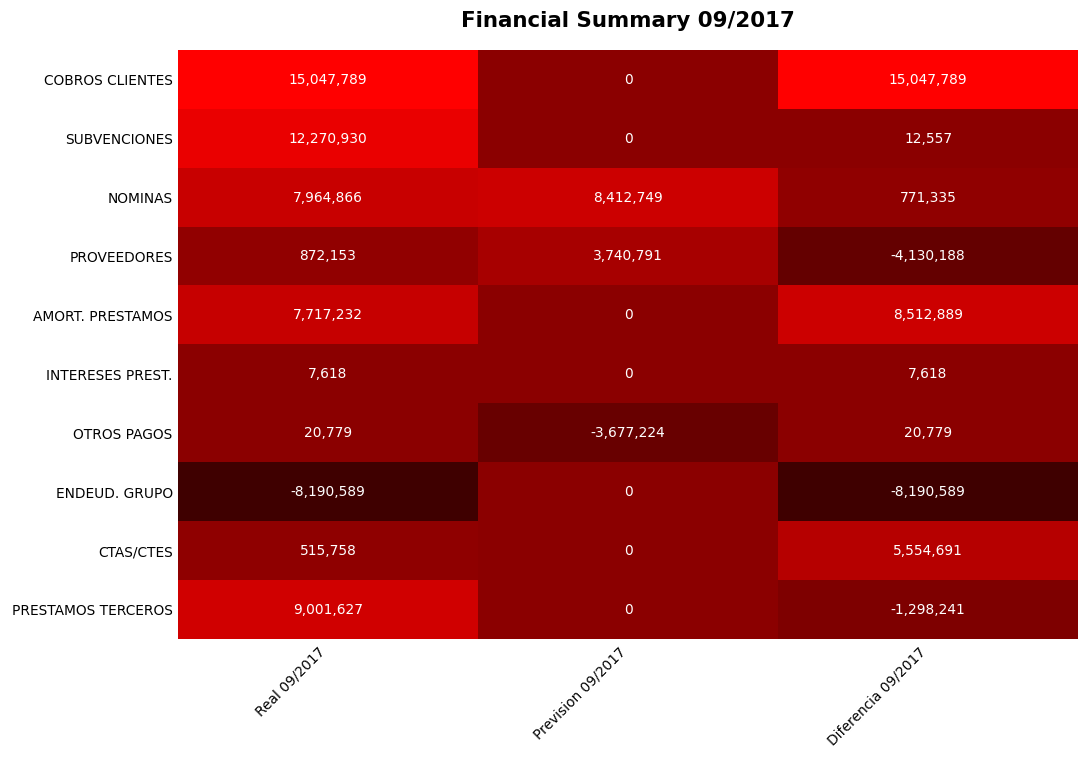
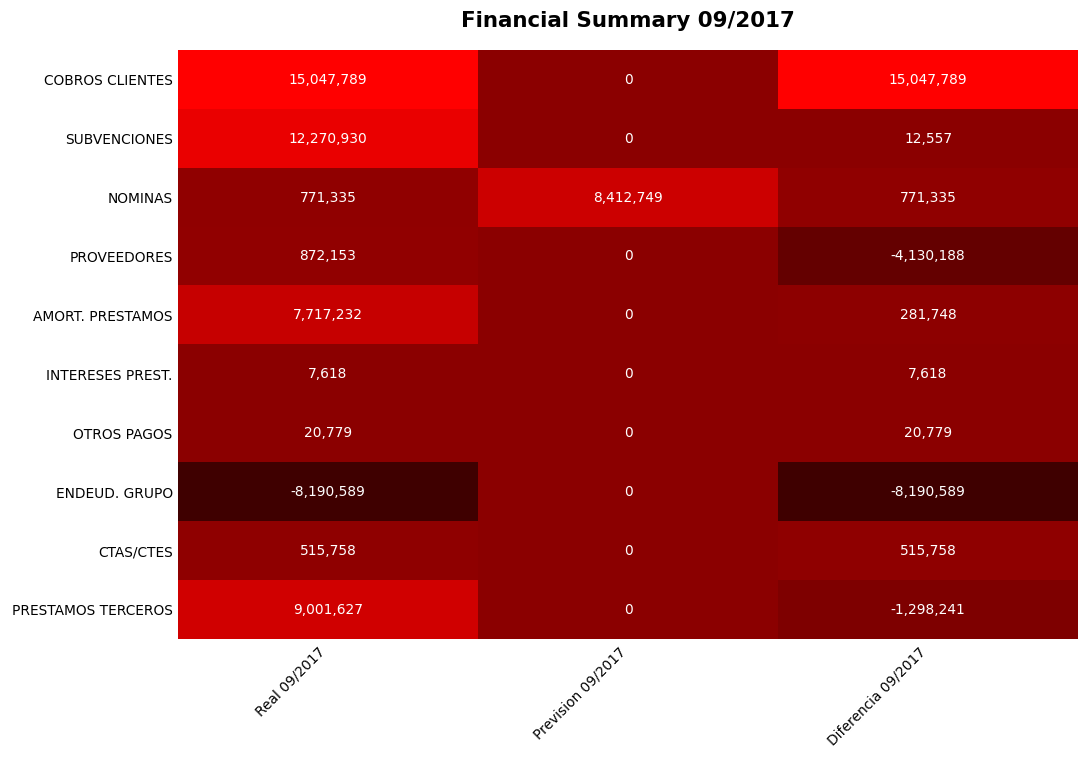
  {
    "COBROS CLIENTES": {
      "Real 09/2017": "15,047,789",
      "Prevision 09/2017": "0",
      "Diferencia 09/2017": "15,047,789"
    },
    "SUBVENCIONES": {
      "Real 09/2017": "12,270,930",
      "Prevision 09/2017": "0",
      "Diferencia 09/2017": "12,557"
    },
    "NOMINAS": {
-     "Real 09/2017": "7,964,866",
+     "Real 09/2017": "771,335",
      "Prevision 09/2017": "8,412,749",
      "Diferencia 09/2017": "771,335"
    },
    "PROVEEDORES": {
      "Real 09/2017": "872,153",
-     "Prevision 09/2017": "3,740,791",
+     "Prevision 09/2017": "0",
      "Diferencia 09/2017": "-4,130,188"
    },
    "AMORT. PRESTAMOS": {
      "Real 09/2017": "7,717,232",
      "Prevision 09/2017": "0",
-     "Diferencia 09/2017": "8,512,889"
+     "Diferencia 09/2017": "281,748"
    },
    "INTERESES PREST.": {
      "Real 09/2017": "7,618",
      "Prevision 09/2017": "0",
      "Diferencia 09/2017": "7,618"
    },
    "OTROS PAGOS": {
      "Real 09/2017": "20,779",
-     "Prevision 09/2017": "-3,677,224",
+     "Prevision 09/2017": "0",
      "Diferencia 09/2017": "20,779"
    },
    "ENDEUD. GRUPO": {
      "Real 09/2017": "-8,190,589",
      "Prevision 09/2017": "0",
      "Diferencia 09/2017": "-8,190,589"
    },
    "CTAS/CTES": {
      "Real 09/2017": "515,758",
      "Prevision 09/2017": "0",
-     "Diferencia 09/2017": "5,554,691"
+     "Diferencia 09/2017": "515,758"
    },
    "PRESTAMOS TERCEROS": {
      "Real 09/2017": "9,001,627",
      "Prevision 09/2017": "0",
      "Diferencia 09/2017": "-1,298,241"
    }
  }
